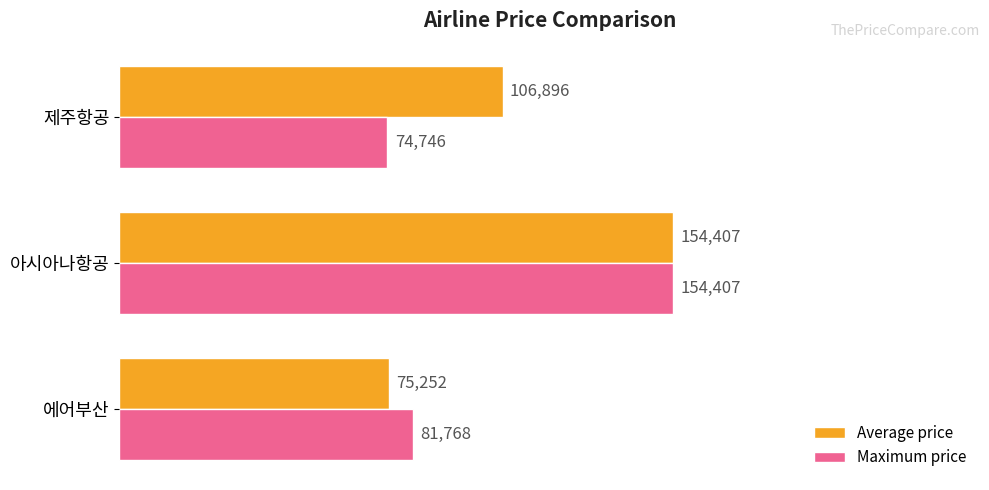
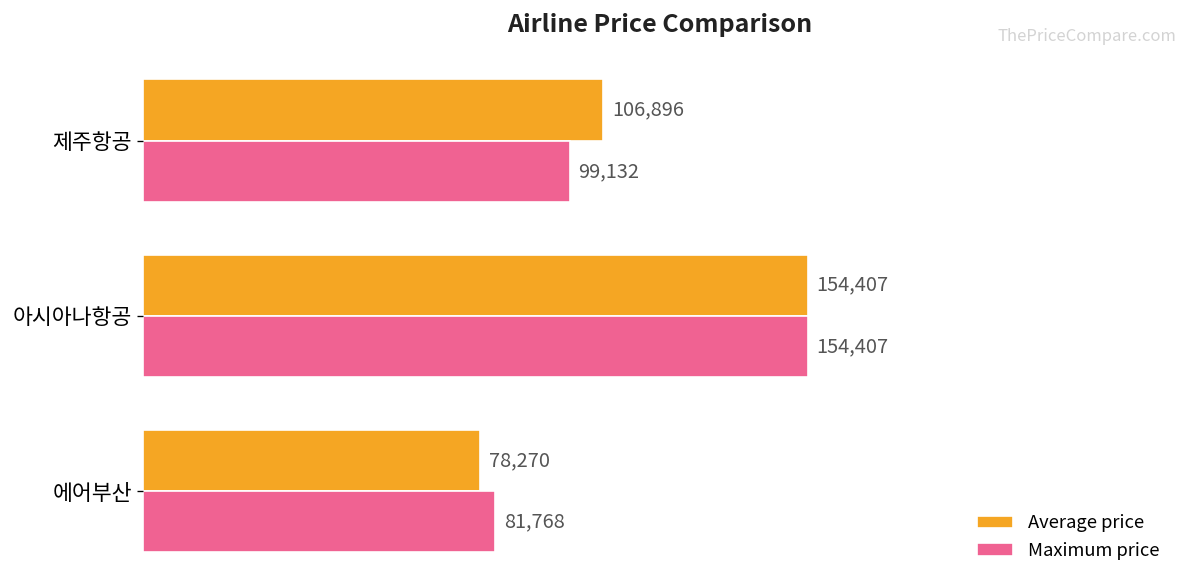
  {
    "Average price": {
      "제주항공": "106,896",
      "아시아나항공": "154,407",
-     "에어부산": "75,252"
+     "에어부산": "78,270"
    },
    "Maximum price": {
-     "제주항공": "74,746",
+     "제주항공": "99,132",
      "아시아나항공": "154,407",
      "에어부산": "81,768"
    }
  }
